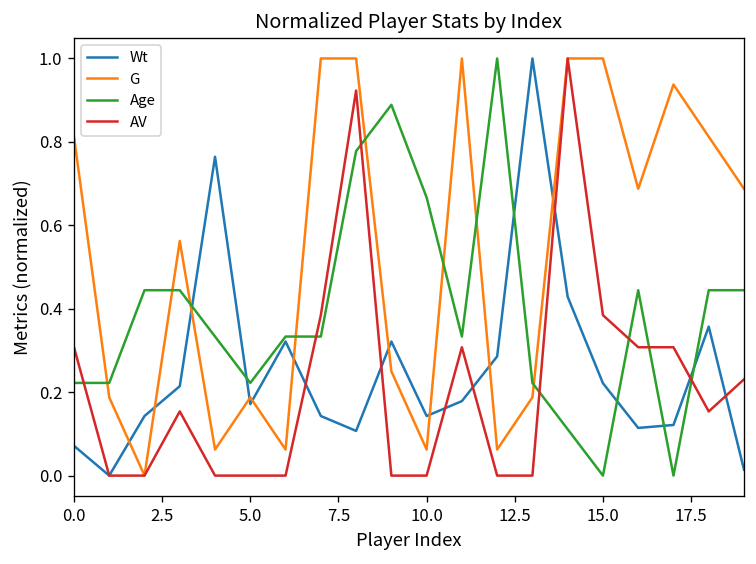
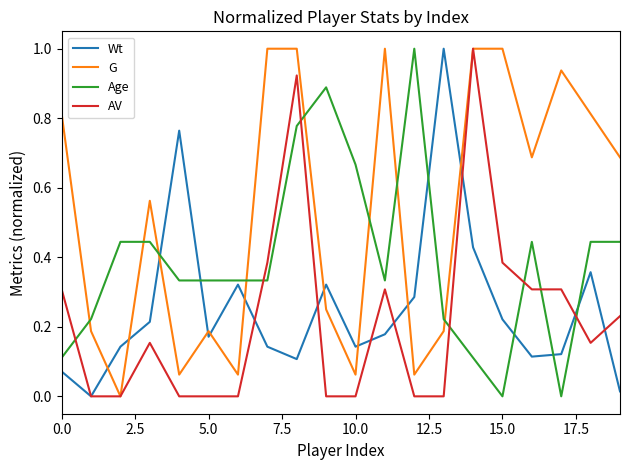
  {
    "Wt": {
      "0.0": 0.07,
      "5.0": 0.17,
      "10.0": 0.14,
      "15.0": 0.22
    },
    "G": {
      "0.0": 0.81,
      "5.0": 0.19,
      "10.0": 0.06,
      "15.0": 1.00
    },
    "Age": {
-     "0.0": 0.22,
-     "5.0": 0.22,
+     "0.0": 0.11,
+     "5.0": 0.33,
      "10.0": 0.67,
      "15.0": 0.00
    },
    "AV": {
      "0.0": 0.31,
      "5.0": 0.00,
      "10.0": 0.00,
      "15.0": 0.38
    }
  }
